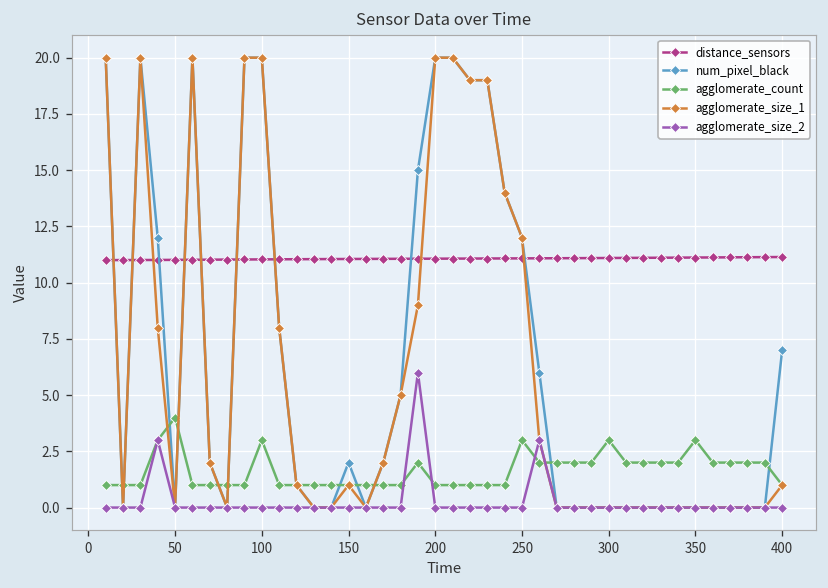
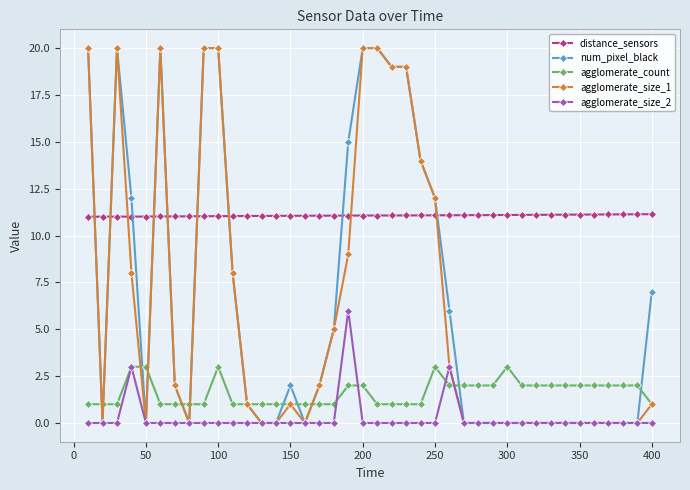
  {
    "num_pixel_black": {
      "150": 2,
      "400": 7
    },
    "agglomerate_count": {
-     "50": 4,
+     "50": 3,
      "100": 3,
-     "200": 1,
+     "200": 2,
      "250": 3,
      "300": 3,
-     "350": 3
+     "350": 2
    }
  }
